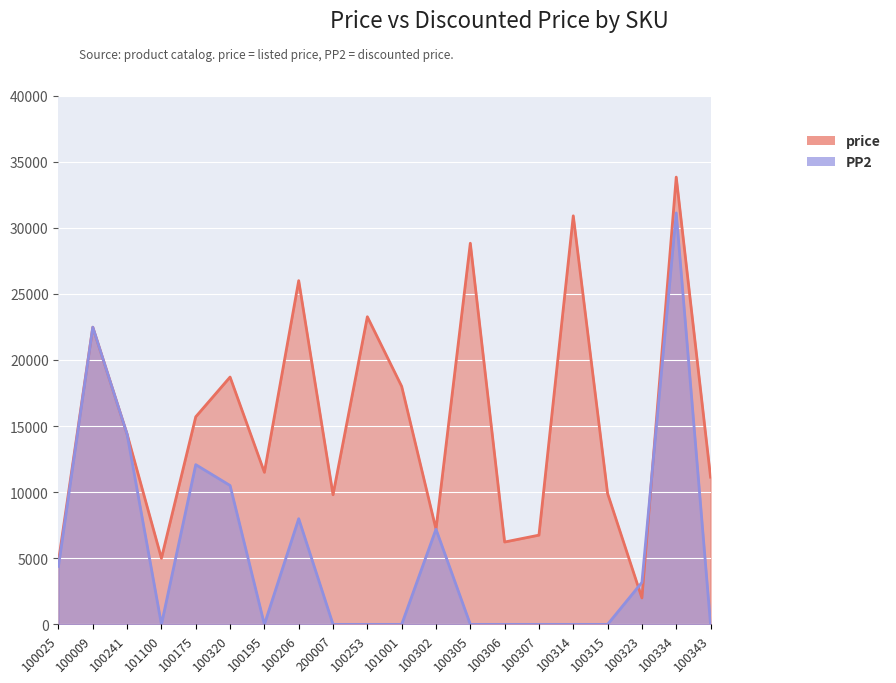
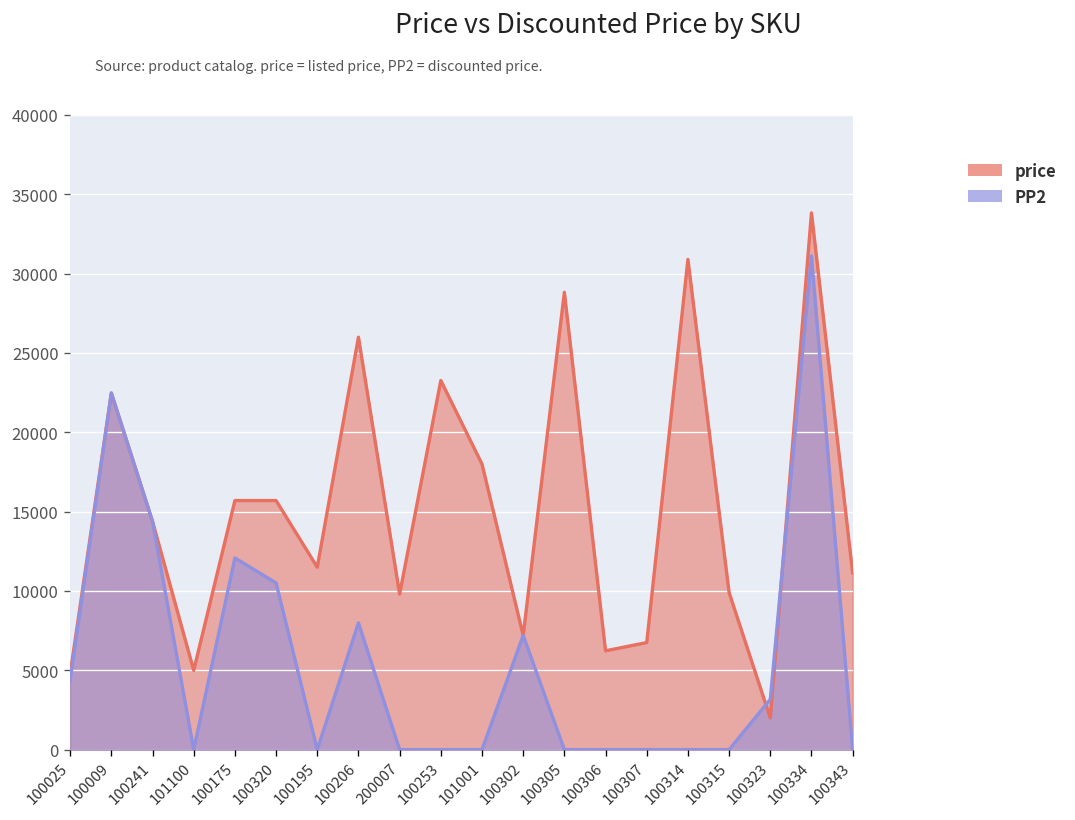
  {
    "price": {
      "100025": 4800,
      "101100": 5000,
      "100175": 15700,
-     "100320": 18700,
+     "100320": 15700,
      "100195": 11500,
      "100206": 26000,
      "200007": 9800,
      "100253": 23300,
      "101001": 18000,
      "100305": 28800,
      "100306": 6200,
      "100307": 6800,
      "100314": 30900,
      "100315": 9900,
      "100323": 2000,
      "100334": 33800,
      "100343": 11100
    },
    "PP2": {
      "100025": 4400,
      "101100": 0,
      "100175": 12100,
      "100320": 10500,
      "100195": 0,
      "100206": 8000,
      "200007": 0,
      "100253": 0,
      "101001": 0,
      "100305": 0,
      "100306": 0,
      "100307": 0,
      "100314": 0,
      "100315": 0,
      "100323": 3200,
      "100334": 31100,
      "100343": 0
    }
  }
